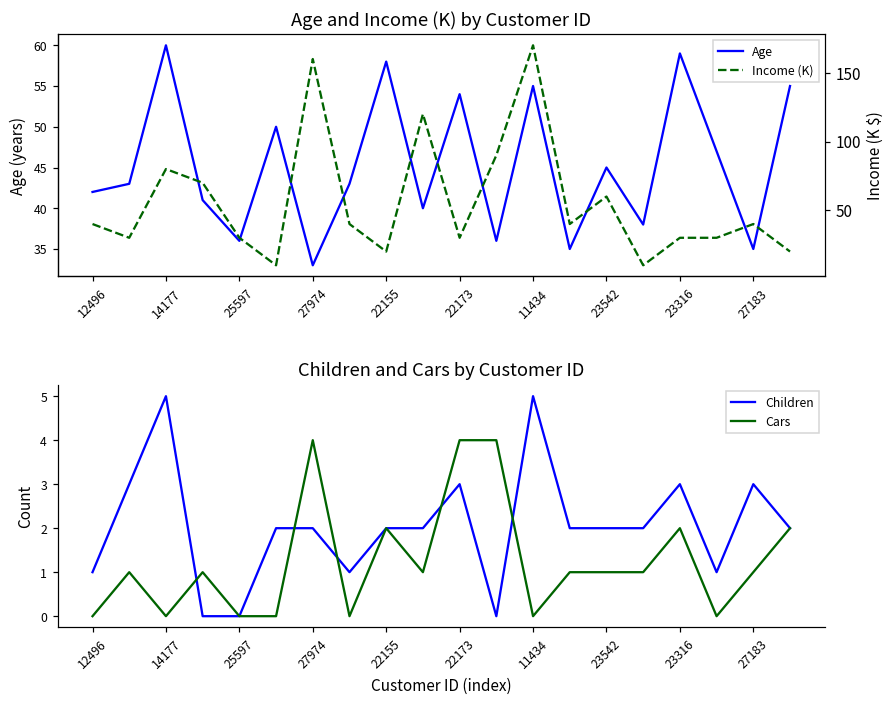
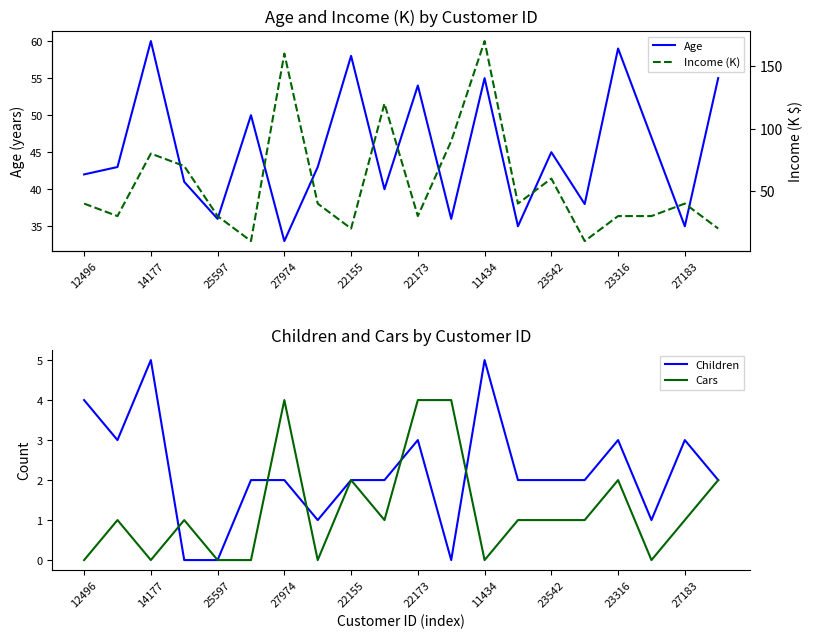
  {
    "Children and Cars by Customer ID": {
      "Children": {
-       "12496": 1,
+       "12496": 4,
        "14177": 5,
        "27974": 2,
        "22173": 3,
        "11434": 5,
        "23542": 2,
        "23316": 3,
        "27183": 3
      },
      "Cars": {
        "12496": 0,
        "14177": 0,
        "27974": 4,
        "22173": 4,
        "11434": 0,
        "23542": 1,
        "23316": 2,
        "27183": 1
      }
    }
  }
